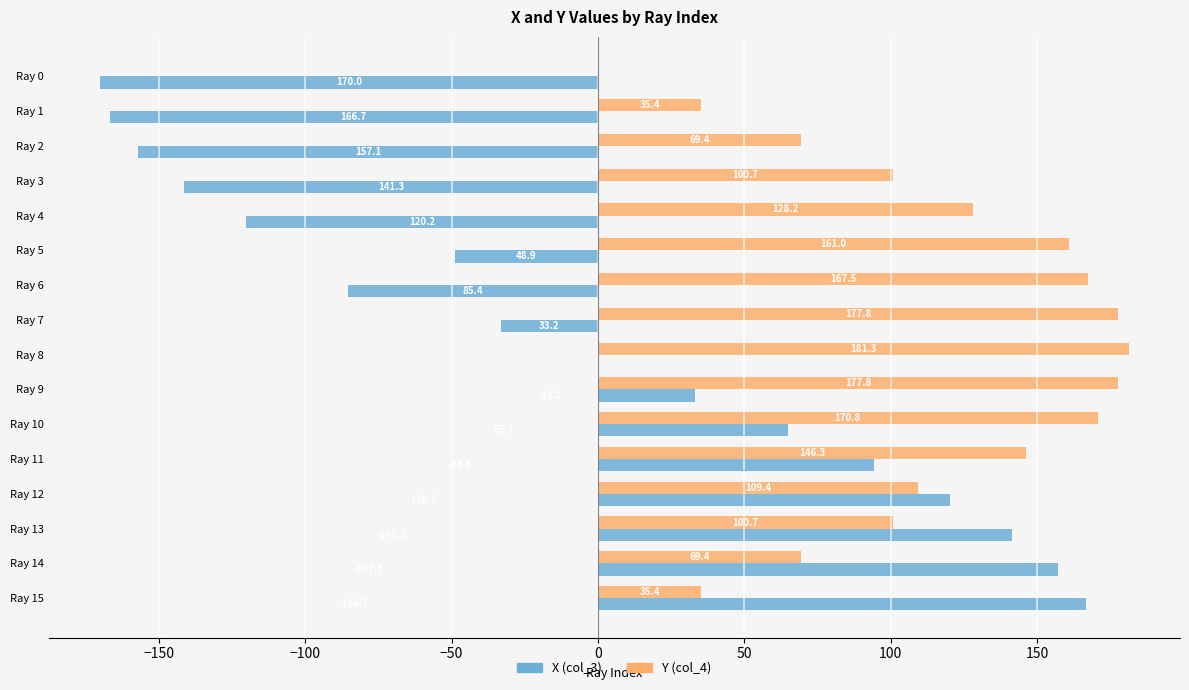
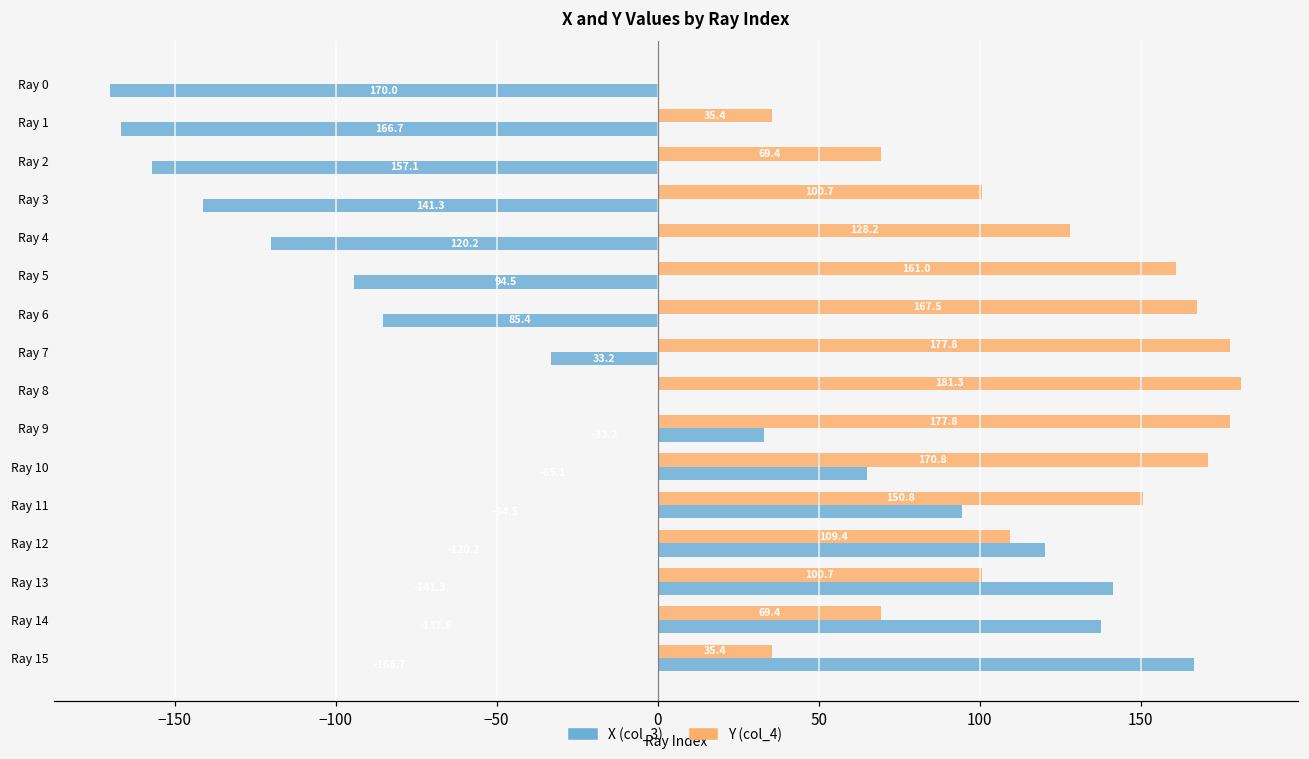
  {
    "X (col_3)": {
-     "Ray 5": 48.9,
-     "Ray 14": 157
+     "Ray 5": 94.5,
+     "Ray 14": 138
    },
    "Y (col_4)": {
      "Ray 1": 35.4,
      "Ray 2": 69.4,
      "Ray 3": 100.7,
      "Ray 4": 128.2,
      "Ray 5": 161.0,
      "Ray 6": 167.5,
      "Ray 7": 177.8,
      "Ray 8": 181.3,
      "Ray 9": 177.8,
      "Ray 10": 170.8,
-     "Ray 11": 146.3,
+     "Ray 11": 150.8,
      "Ray 12": 109.4,
      "Ray 13": 100.7,
      "Ray 14": 69.4,
      "Ray 15": 35.4
    }
  }
